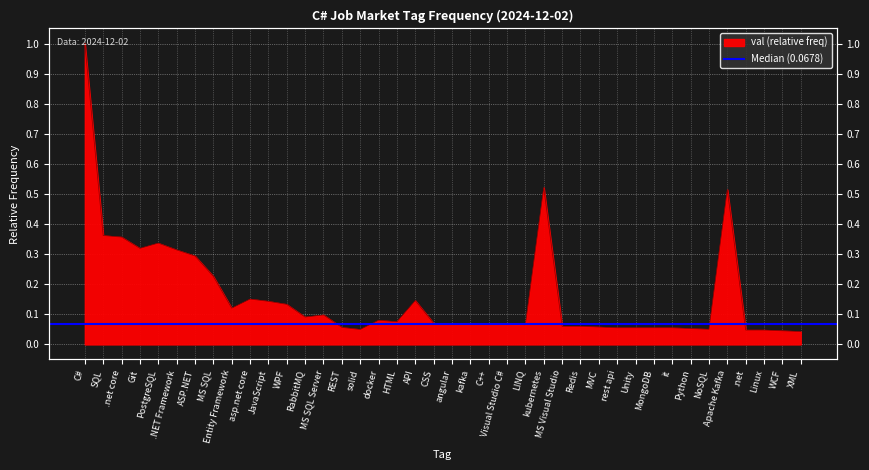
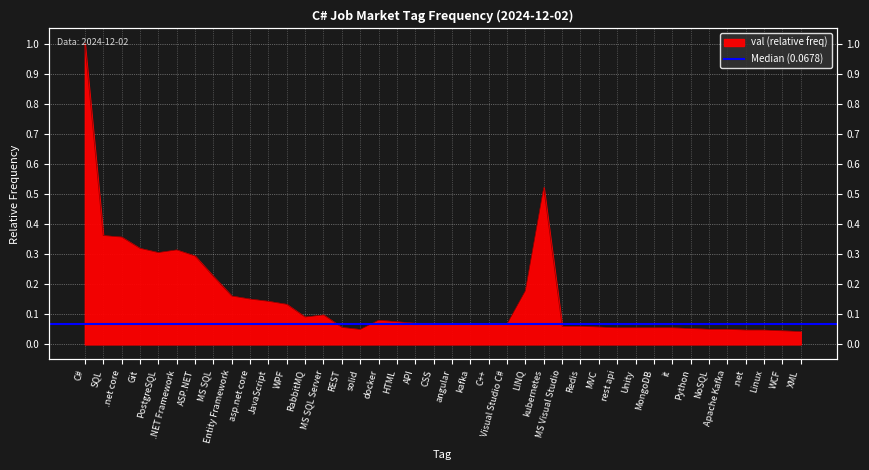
  {
    "SQL": 0.36,
    ".net core": 0.36,
    "Git": 0.32,
-   "PostgreSQL": 0.34,
+   "PostgreSQL": 0.31,
    ".NET Framework": 0.31,
    "ASP.NET": 0.29,
    "MS SQL": 0.23,
-   "Entity Framework": 0.12,
+   "Entity Framework": 0.16,
    "asp.net core": 0.15,
    "JavaScript": 0.14,
    "WPF": 0.13,
    "RabbitMQ": 0.09,
    "MS SQL Server": 0.10,
    "REST": 0.06,
    "solid": 0.05,
    "docker": 0.08,
    "HTML": 0.08,
-   "API": 0.15,
+   "API": 0.07,
    "CSS": 0.07,
    "angular": 0.07,
    "kafka": 0.07,
    "C++": 0.07,
    "Visual Studio C#": 0.07,
-   "LINQ": 0.07,
+   "LINQ": 0.18,
    "kubernetes": 0.52,
    "MS Visual Studio": 0.06,
    "Redis": 0.06,
    "MVC": 0.06,
    "rest api": 0.06,
    "Unity": 0.06,
    "MongoDB": 0.06,
    "it": 0.06,
    "Python": 0.05,
    "NoSQL": 0.05,
-   "Apache Kafka": 0.51,
+   "Apache Kafka": 0.05,
    ".net": 0.05,
    "Linux": 0.05,
    "WCF": 0.05,
    "XML": 0.04
  }
